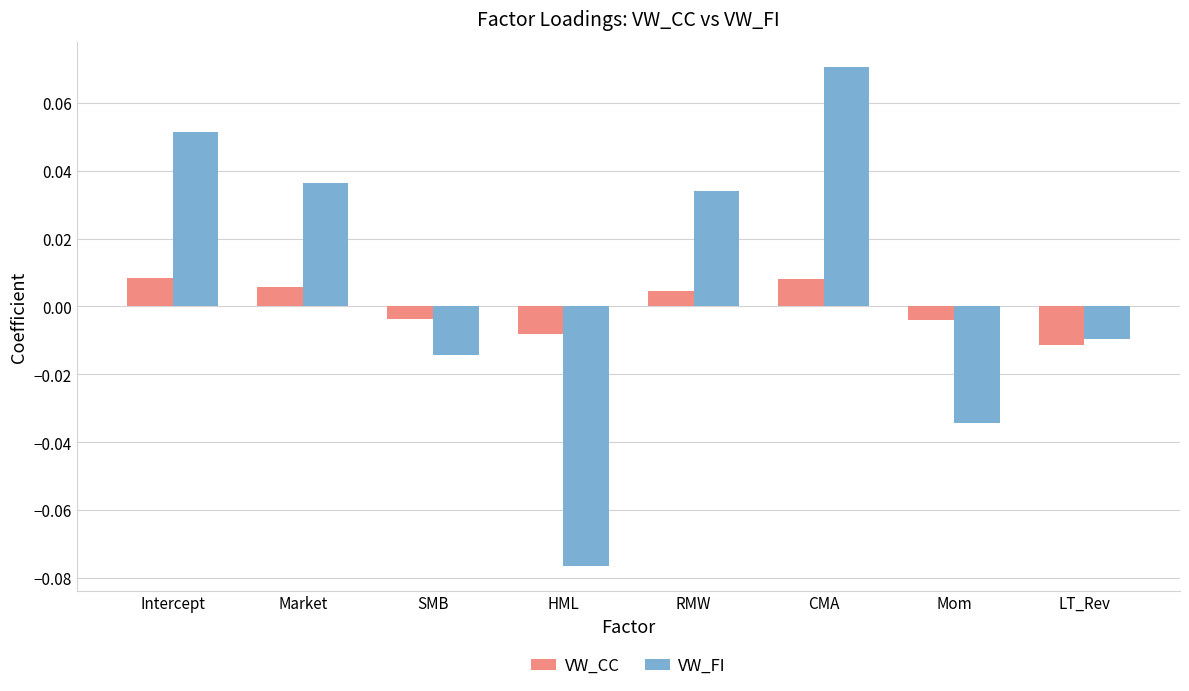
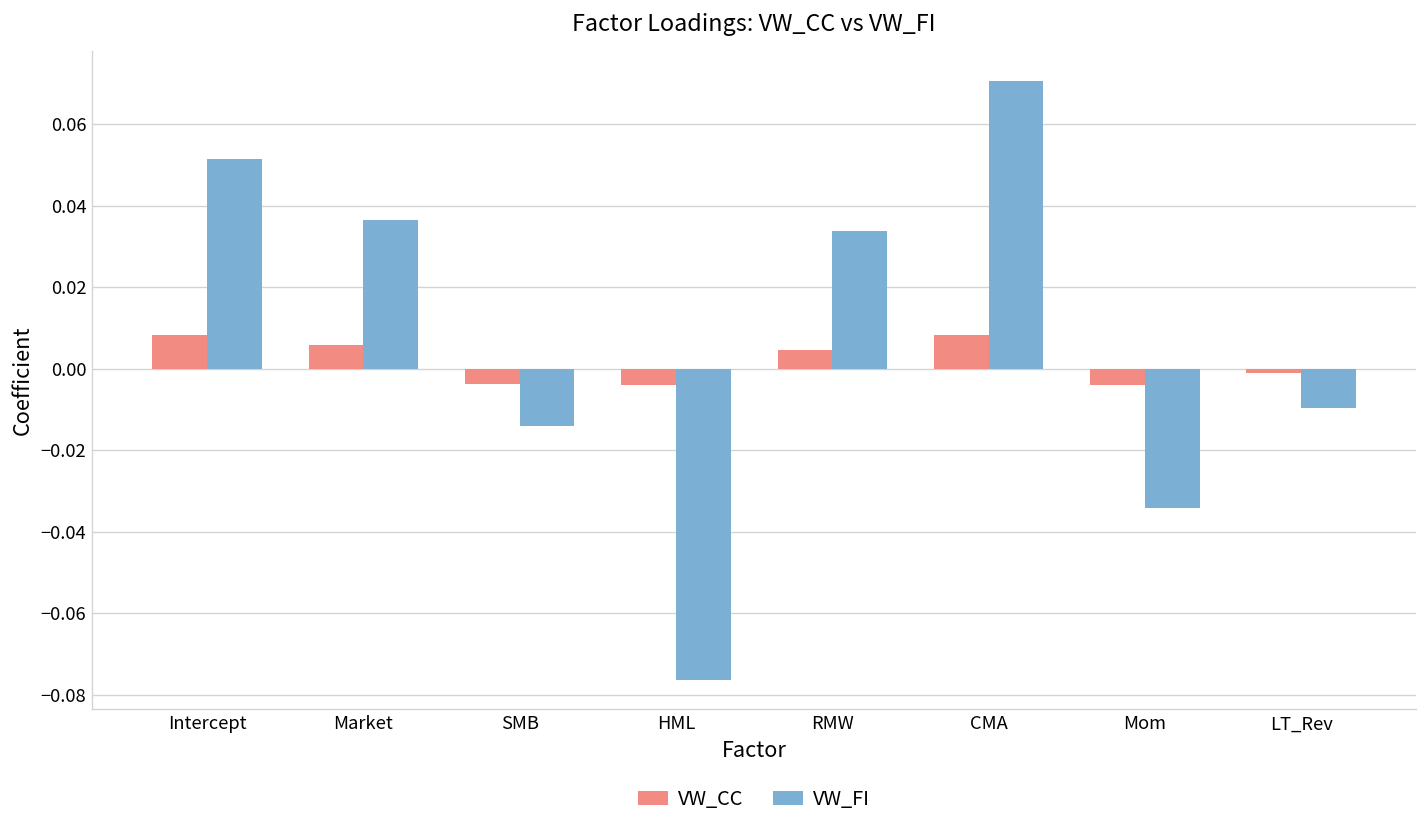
  {
    "VW_CC": {
      "Intercept": 0.008,
      "Market": 0.006,
      "SMB": -0.004,
-     "HML": -0.008,
+     "HML": -0.004,
      "RMW": 0.005,
      "CMA": 0.008,
      "Mom": -0.004,
-     "LT_Rev": -0.011
+     "LT_Rev": -0.001
    },
    "VW_FI": {
      "Intercept": 0.052,
      "Market": 0.036,
      "SMB": -0.014,
      "HML": -0.076,
      "RMW": 0.034,
      "CMA": 0.071,
      "Mom": -0.034,
      "LT_Rev": -0.010
    }
  }
